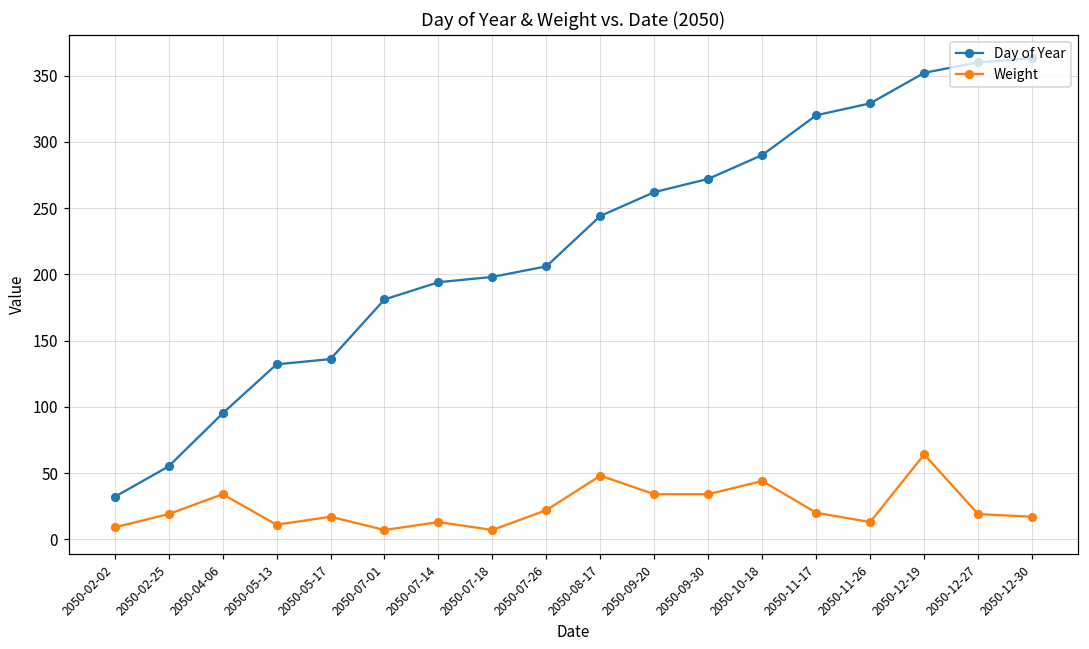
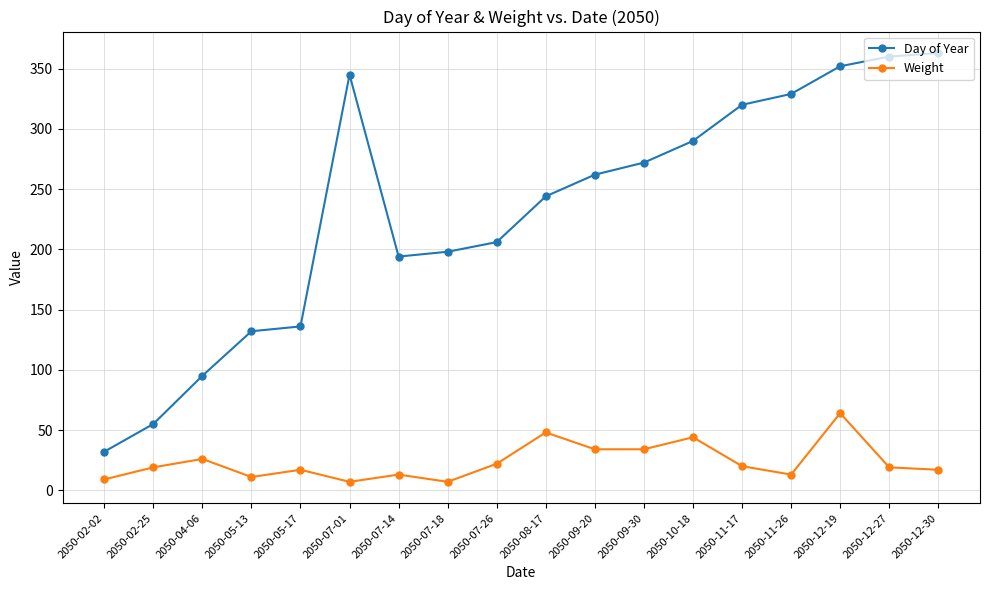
  {
    "Day of Year": {
      "2050-02-02": 32,
      "2050-02-25": 55,
      "2050-04-06": 95,
      "2050-05-13": 132,
      "2050-05-17": 136,
-     "2050-07-01": 181,
+     "2050-07-01": 345,
      "2050-07-14": 194,
      "2050-07-18": 198,
      "2050-07-26": 206,
      "2050-08-17": 244,
      "2050-09-20": 262,
      "2050-09-30": 272,
      "2050-10-18": 290,
      "2050-11-17": 320,
      "2050-11-26": 329,
      "2050-12-19": 352
    },
    "Weight": {
      "2050-02-02": 9,
      "2050-02-25": 19,
-     "2050-04-06": 34,
+     "2050-04-06": 26,
      "2050-05-13": 11,
      "2050-05-17": 17,
      "2050-07-01": 7,
      "2050-07-14": 13,
      "2050-07-18": 7,
      "2050-07-26": 22,
      "2050-08-17": 48,
      "2050-09-20": 34,
      "2050-09-30": 34,
      "2050-10-18": 44,
      "2050-11-17": 20,
      "2050-11-26": 13,
      "2050-12-19": 64,
      "2050-12-27": 19,
      "2050-12-30": 17
    }
  }
